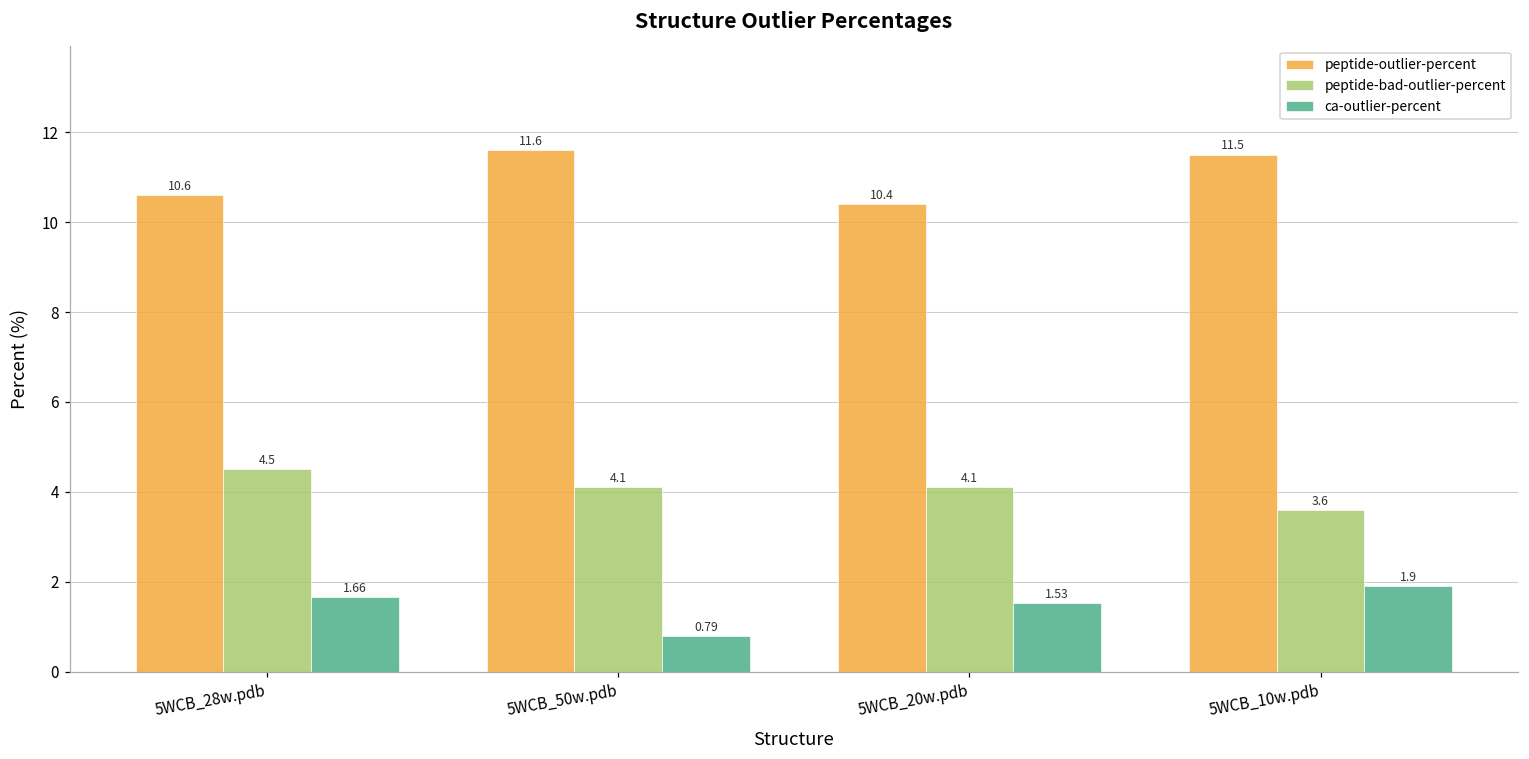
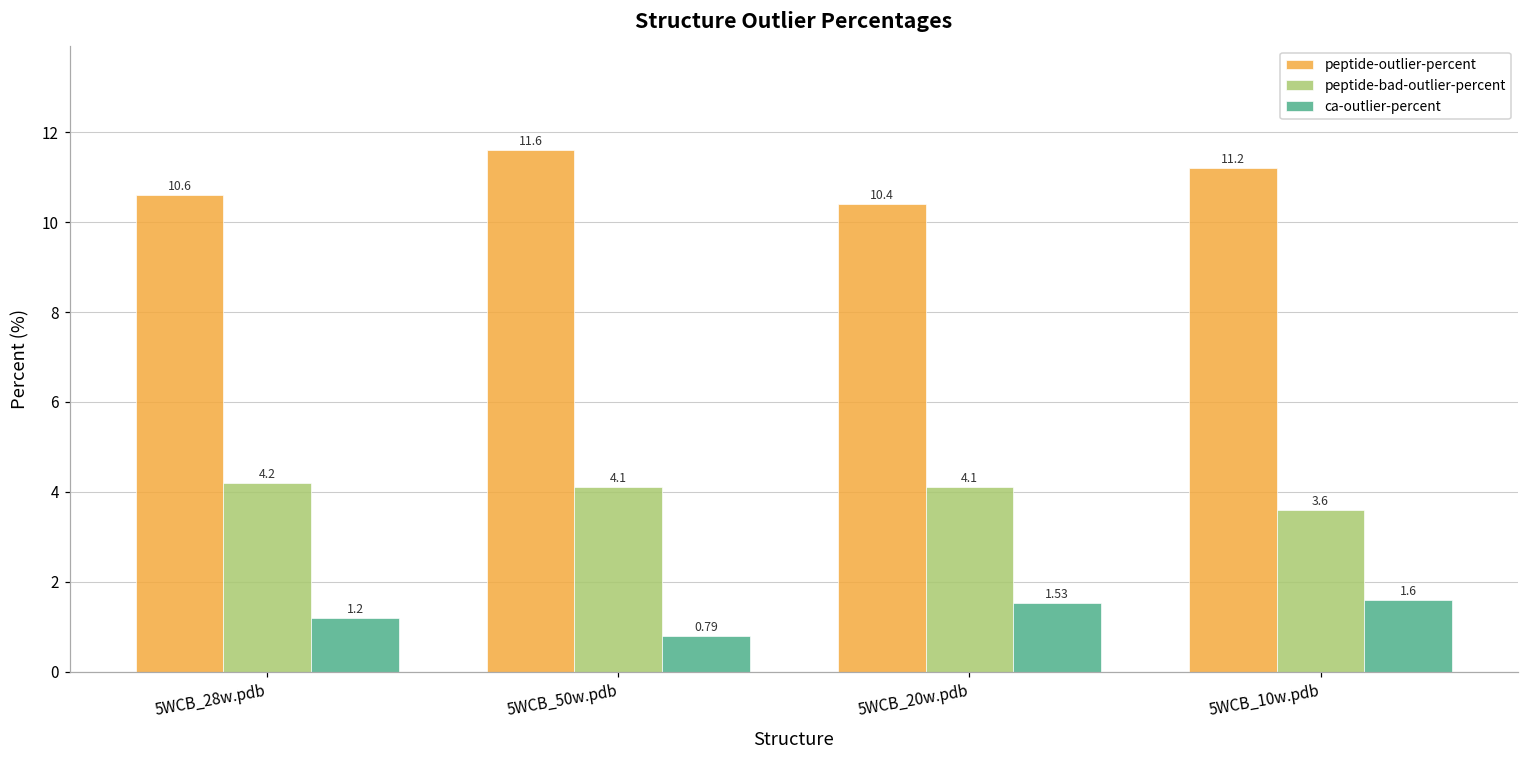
  {
    "peptide-outlier-percent": {
      "5WCB_28w.pdb": 10.6,
      "5WCB_50w.pdb": 11.6,
      "5WCB_20w.pdb": 10.4,
-     "5WCB_10w.pdb": 11.5
+     "5WCB_10w.pdb": 11.2
    },
    "peptide-bad-outlier-percent": {
-     "5WCB_28w.pdb": 4.5,
+     "5WCB_28w.pdb": 4.2,
      "5WCB_50w.pdb": 4.1,
      "5WCB_20w.pdb": 4.1,
      "5WCB_10w.pdb": 3.6
    },
    "ca-outlier-percent": {
-     "5WCB_28w.pdb": 1.66,
+     "5WCB_28w.pdb": 1.2,
      "5WCB_50w.pdb": 0.79,
      "5WCB_20w.pdb": 1.53,
-     "5WCB_10w.pdb": 1.9
+     "5WCB_10w.pdb": 1.6
    }
  }
